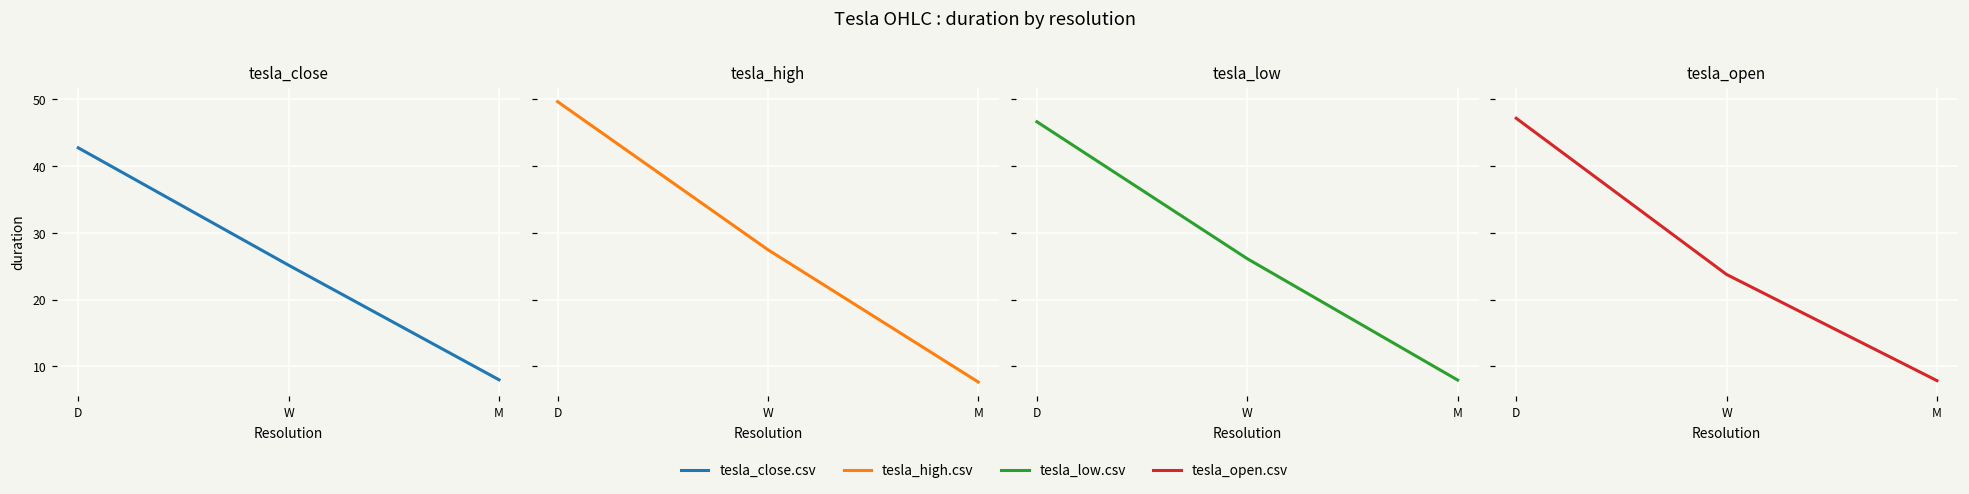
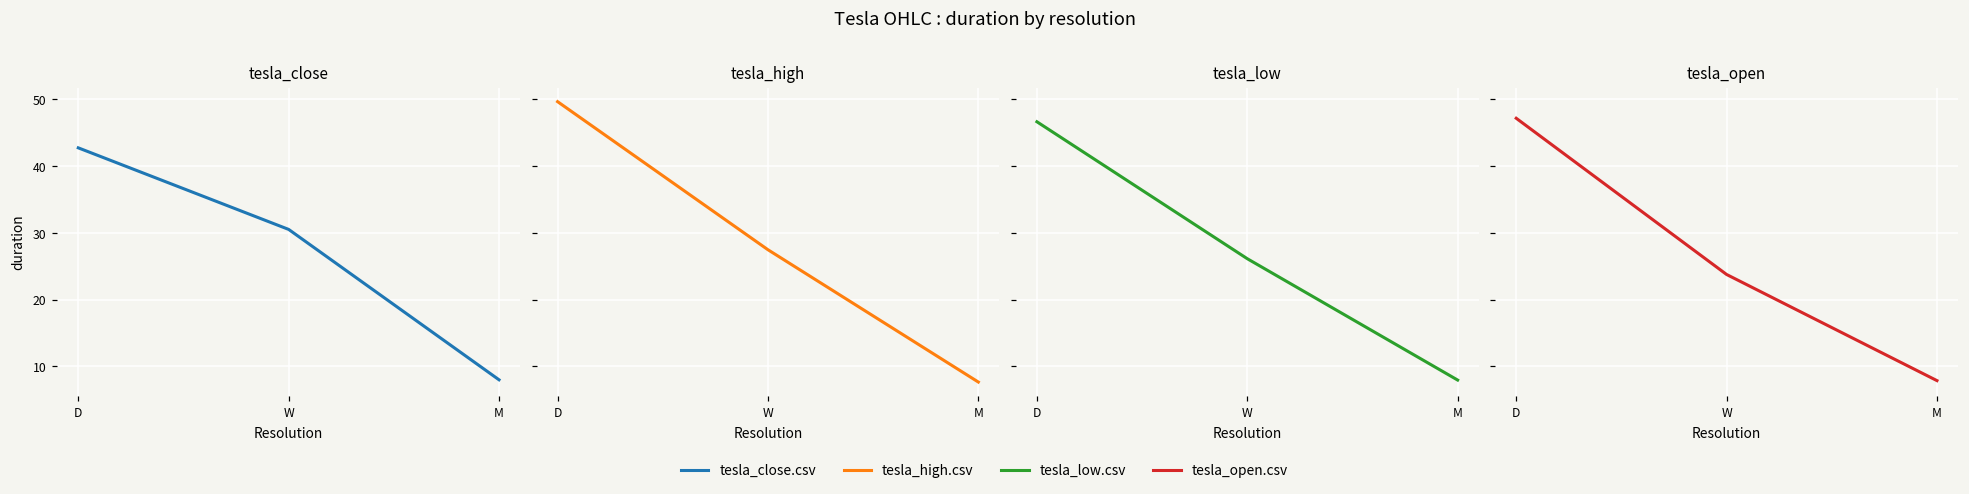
  {
    "tesla_close": {
      "D": 43,
-     "W": 25,
+     "W": 31,
      "M": 8
    }
  }
